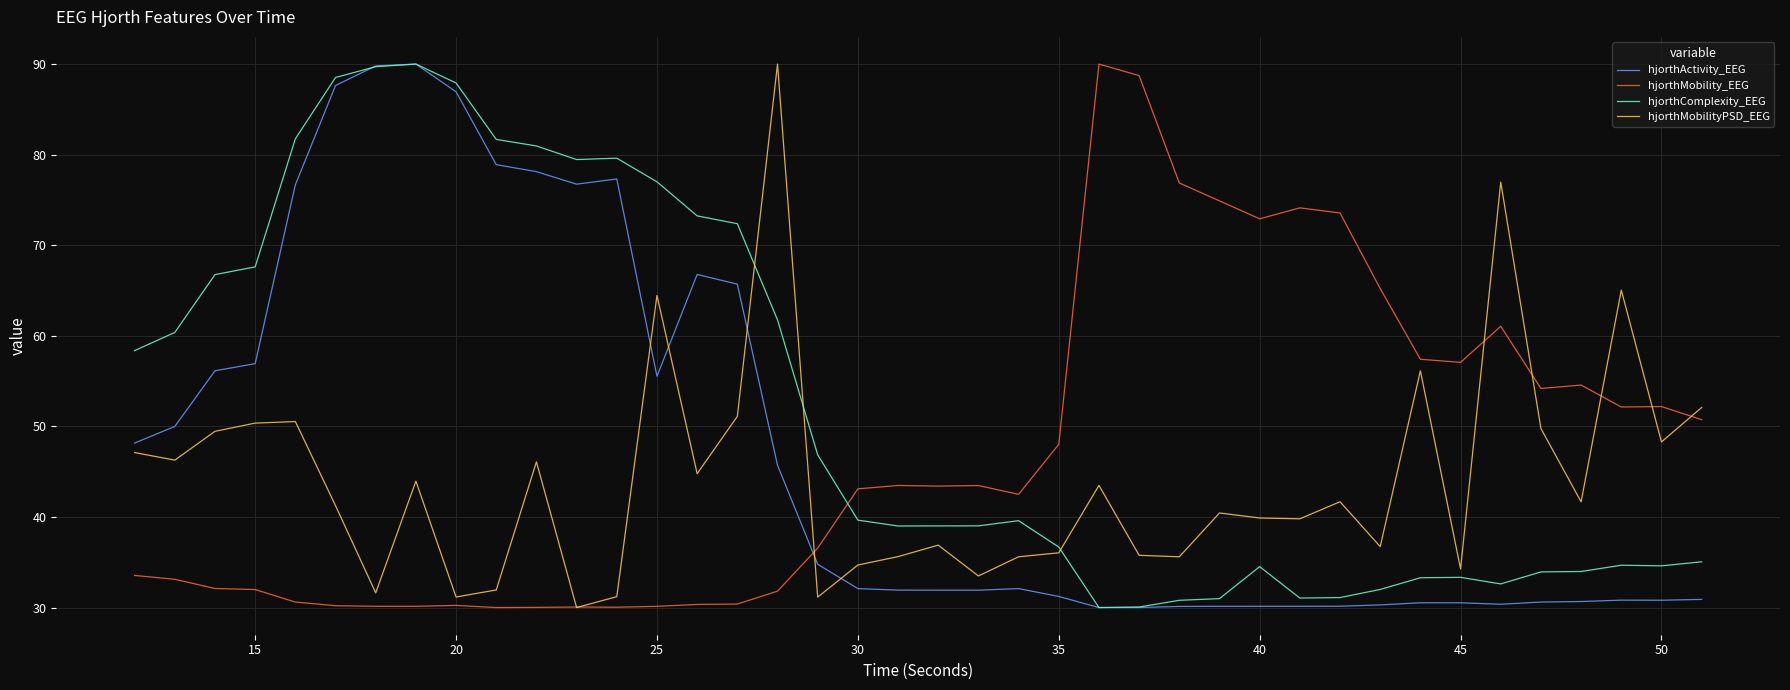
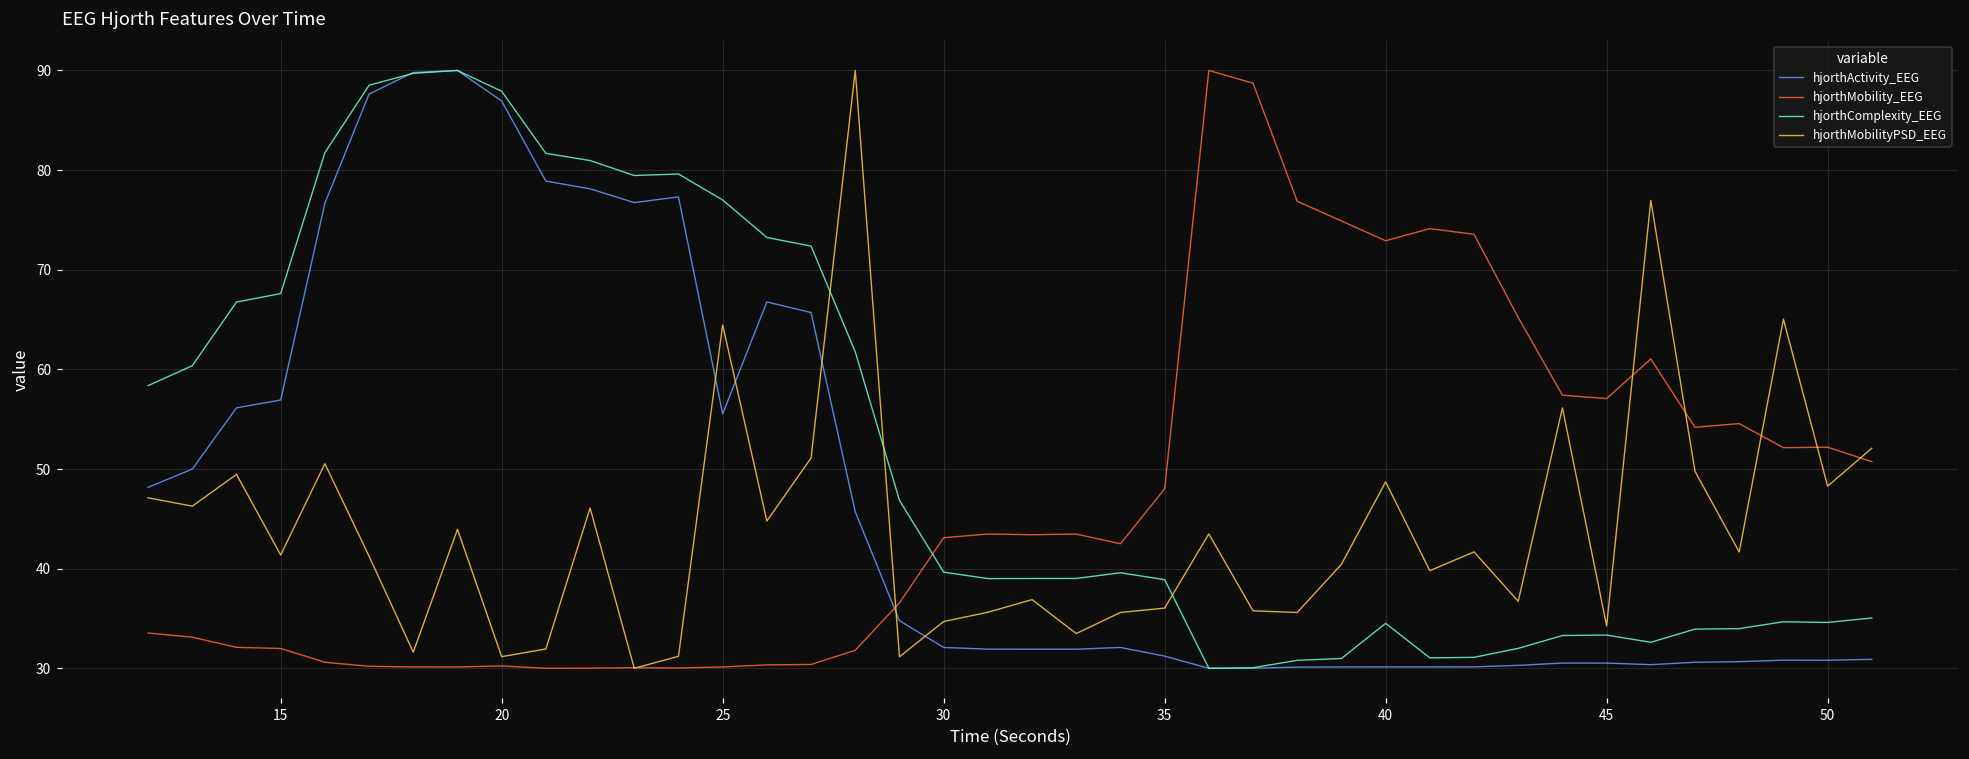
  {
    "hjorthActivity_EEG": {
      "15": 57,
      "20": 87,
      "25": 56,
      "30": 32,
      "35": 31,
      "40": 30,
      "45": 31,
      "50": 31
    },
    "hjorthMobility_EEG": {
      "15": 32,
      "20": 30,
      "25": 30,
      "30": 43,
      "35": 48,
      "40": 73,
      "45": 57,
      "50": 52
    },
    "hjorthComplexity_EEG": {
      "15": 68,
      "20": 88,
      "25": 77,
      "30": 40,
-     "35": 37,
+     "35": 39,
      "40": 35,
      "45": 33,
      "50": 35
    },
    "hjorthMobilityPSD_EEG": {
-     "15": 50,
+     "15": 41,
      "20": 31,
      "25": 64,
      "30": 35,
      "35": 36,
-     "40": 40,
+     "40": 49,
      "45": 34,
      "50": 48
    }
  }
